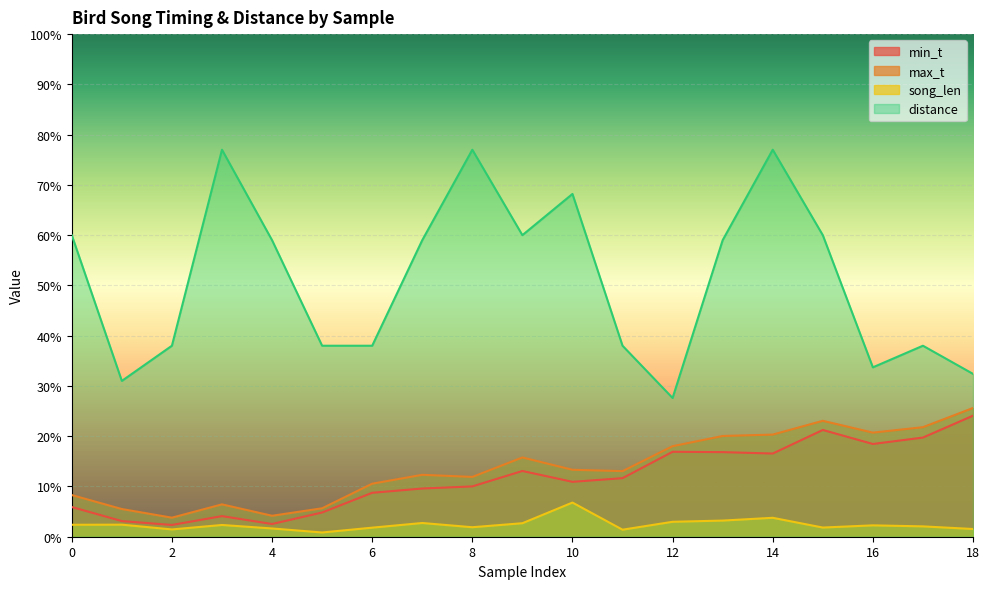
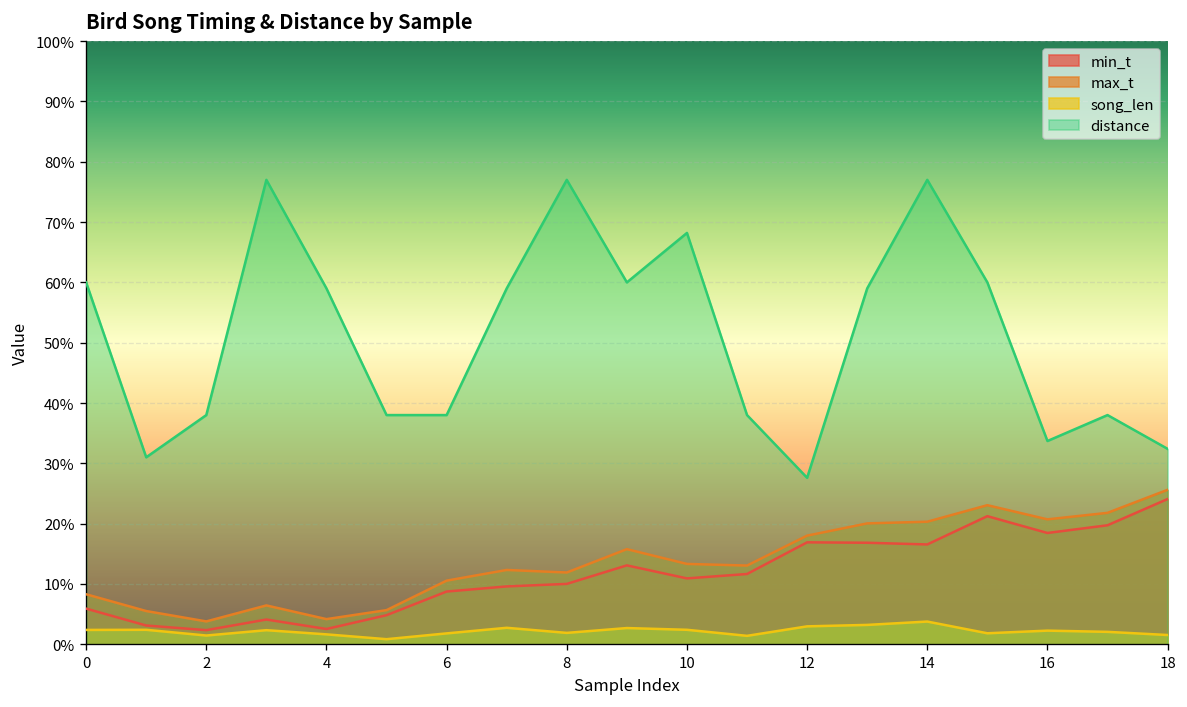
  {
    "song_len": {
      "0": "2%",
      "2": "1%",
      "4": "2%",
      "6": "2%",
      "8": "2%",
-     "10": "7%",
+     "10": "2%",
      "12": "3%",
      "14": "4%",
      "16": "2%",
      "18": "2%"
    },
    "distance": {
      "0": "60%",
      "2": "38%",
      "4": "59%",
      "6": "38%",
      "8": "77%",
      "10": "68%",
      "12": "28%",
      "14": "77%",
      "16": "34%",
      "18": "32%"
    }
  }
